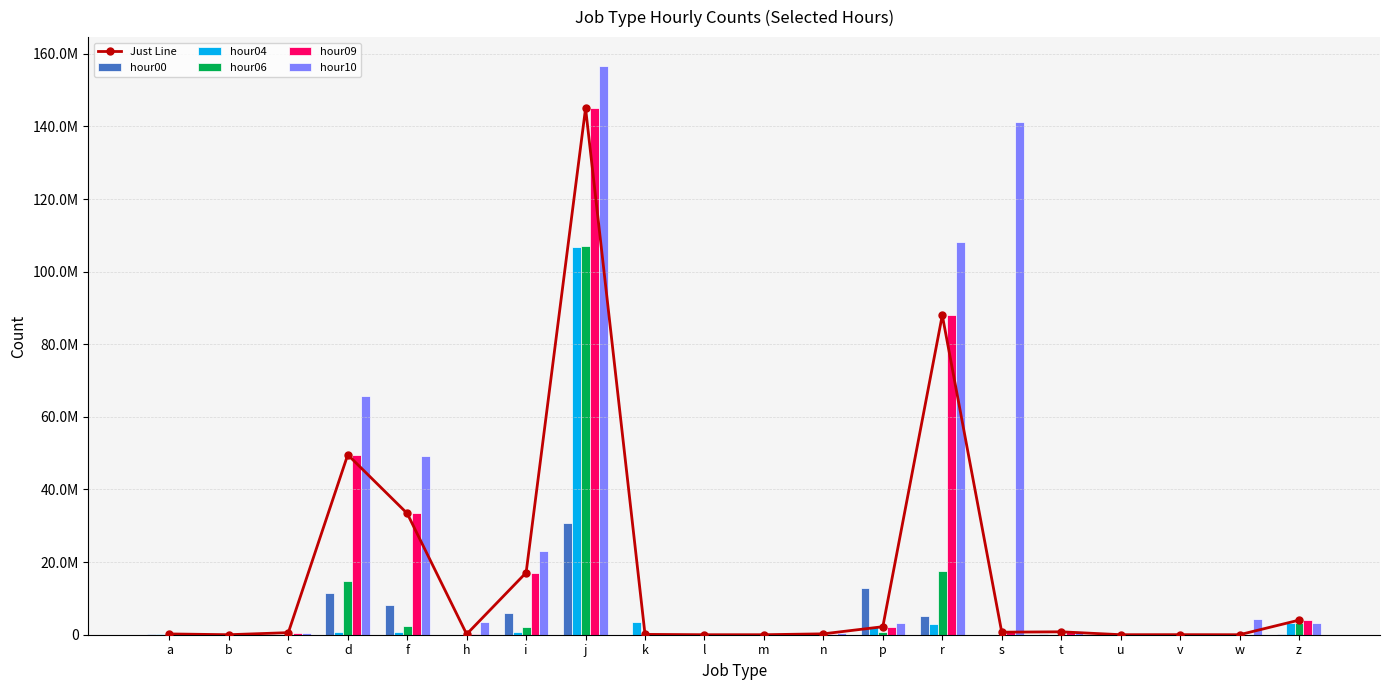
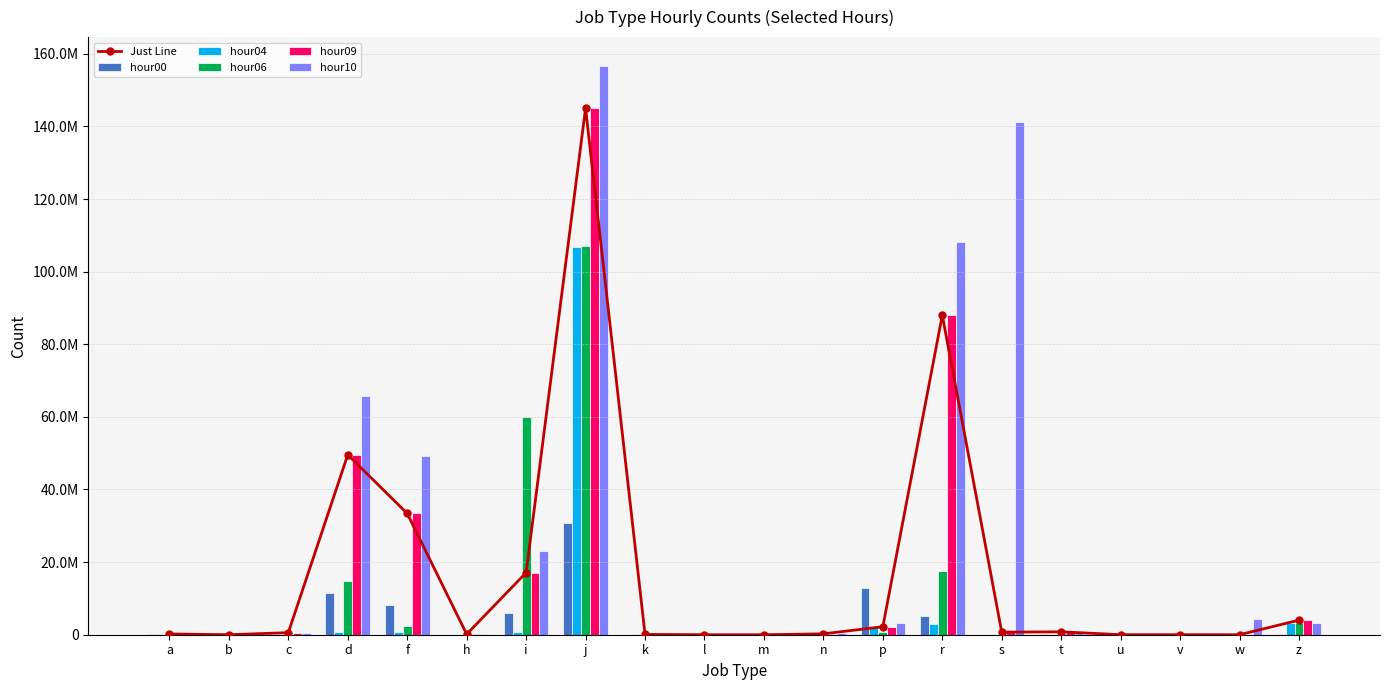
  {
    "Just Line": {
      "a": 0,
      "b": 0,
      "c": 1000000,
      "d": 50000000,
      "f": 33000000,
      "h": 0,
      "i": 17000000,
      "j": 145000000,
      "k": 0,
      "l": 0,
      "m": 0,
      "n": 0,
      "p": 2000000,
      "r": 88000000,
      "s": 1000000,
      "t": 1000000,
      "u": 0,
      "v": 0,
      "w": 0,
      "z": 4000000
    },
    "hour00": {
      "d": 11000000,
      "f": 8000000,
      "i": 6000000,
      "j": 31000000,
      "p": 13000000,
      "r": 5000000
    },
    "hour04": {
      "f": 1000000,
      "i": 1000000,
      "j": 107000000,
-     "k": 4000000,
+     "k": 0,
      "p": 2000000,
      "r": 3000000,
      "z": 3000000
    },
    "hour06": {
      "d": 15000000,
      "f": 2000000,
-     "i": 2000000,
+     "i": 60000000,
      "j": 107000000,
      "r": 18000000,
      "z": 3000000
    },
    "hour09": {
      "d": 50000000,
      "f": 33000000,
      "i": 17000000,
      "j": 145000000,
      "p": 2000000,
      "r": 88000000,
      "s": 1000000,
      "t": 1000000,
      "z": 4000000
    },
    "hour10": {
      "d": 66000000,
      "f": 49000000,
-     "h": 4000000,
+     "h": 0,
      "i": 23000000,
      "j": 157000000,
      "p": 3000000,
      "r": 108000000,
      "s": 141000000,
      "t": 1000000,
      "w": 4000000,
      "z": 3000000
    }
  }
